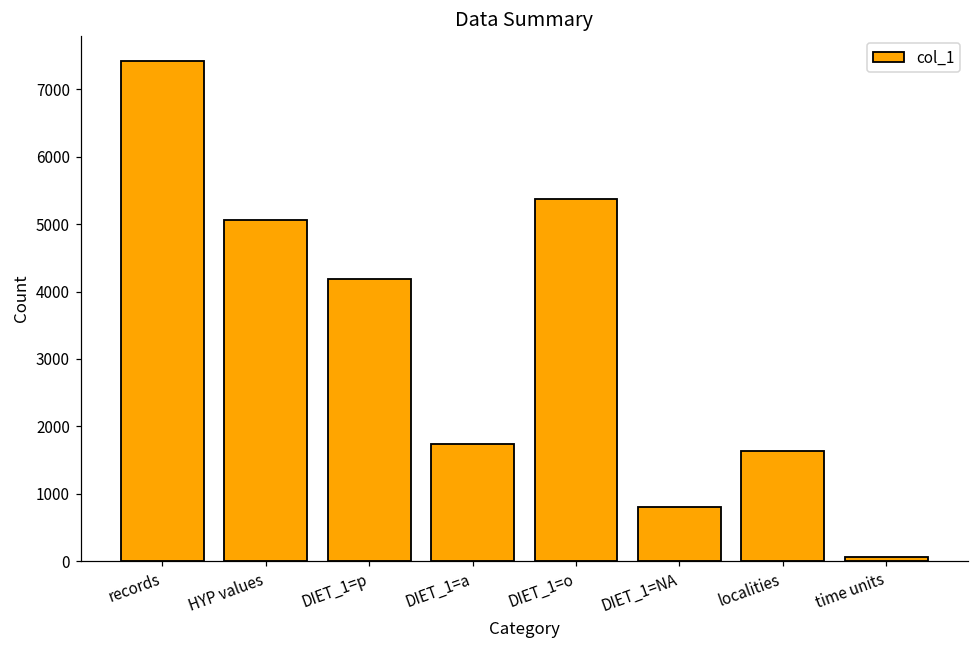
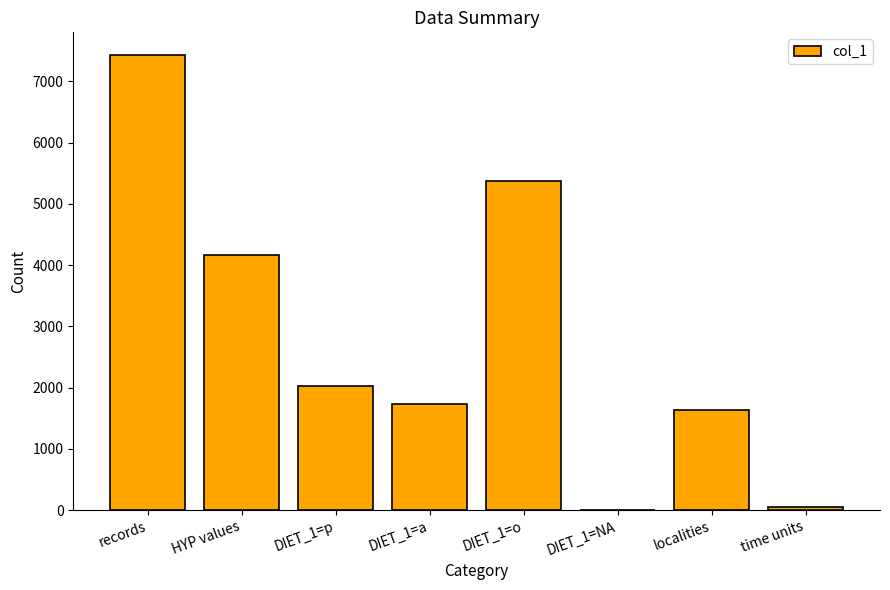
  {
    "records": 7400,
-   "HYP values": 5100,
-   "DIET_1=p": 4200,
+   "HYP values": 4200,
+   "DIET_1=p": 2000,
    "DIET_1=a": 1700,
    "DIET_1=o": 5400,
-   "DIET_1=NA": 800,
+   "DIET_1=NA": 0,
    "localities": 1600,
    "time units": 100
  }
